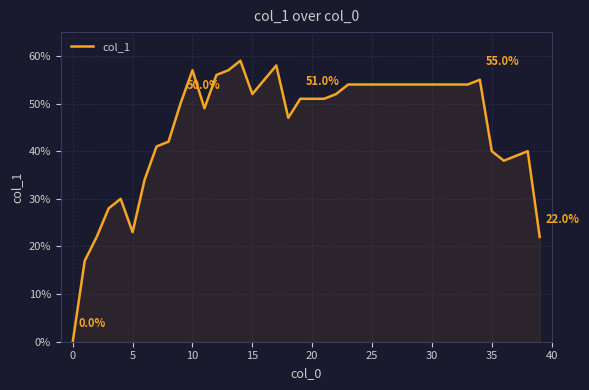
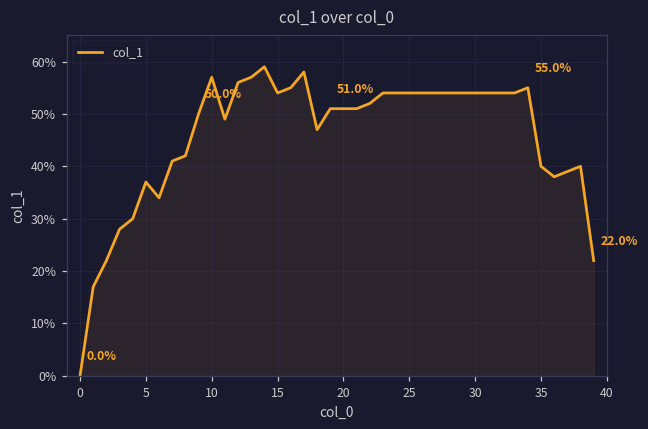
  {
-   "5": "23%",
+   "5": "37%",
    "10": "57%",
-   "15": "52%",
+   "15": "54%",
    "25": "54%",
    "30": "54%",
    "35": "40%"
  }
